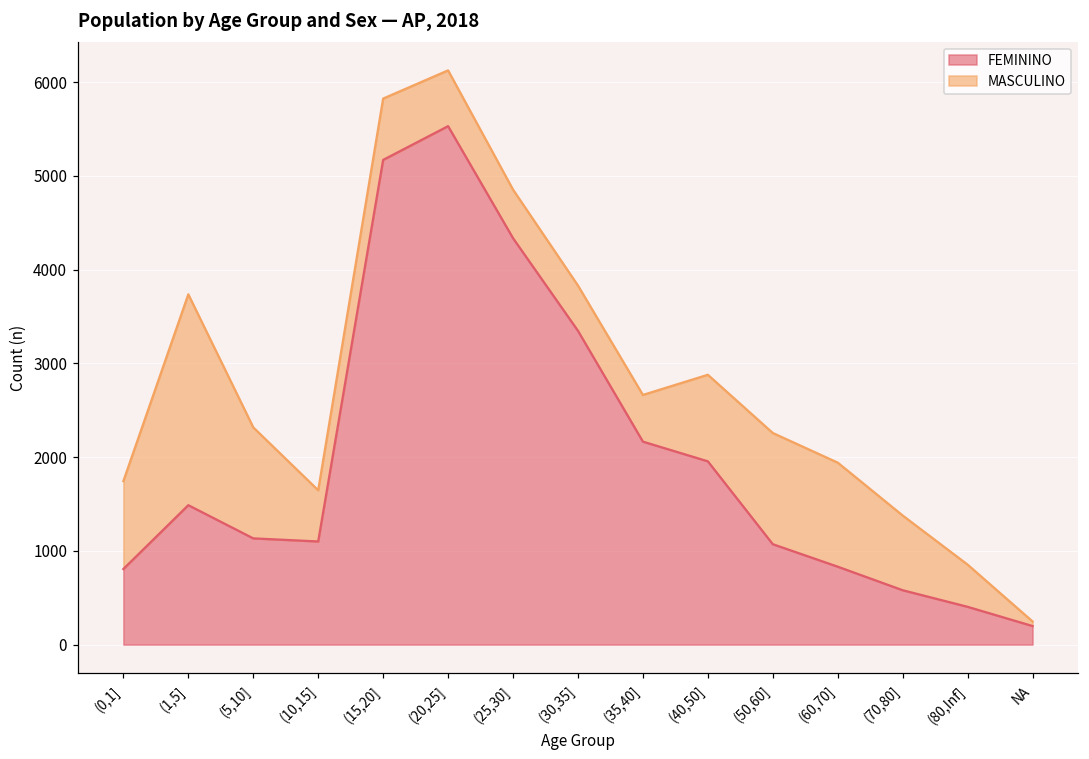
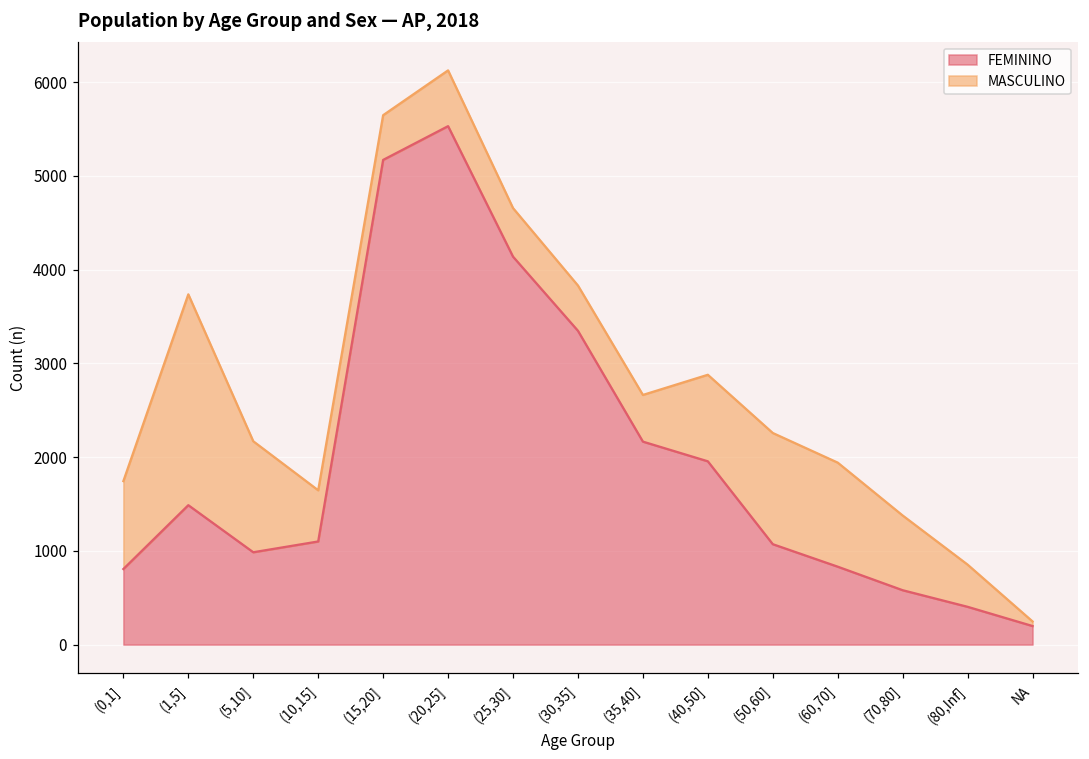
  {
    "FEMININO": {
      "(0,1]": 800,
      "(1,5]": 1500,
-     "(5,10]": 1100,
+     "(5,10]": 1000,
      "(10,15]": 1100,
      "(15,20]": 5200,
      "(20,25]": 5500,
-     "(25,30]": 4300,
+     "(25,30]": 4100,
      "(30,35]": 3300,
      "(35,40]": 2200,
      "(40,50]": 2000,
      "(50,60]": 1100,
      "(60,70]": 800,
      "(70,80]": 600,
      "(80,Inf]": 400,
      "NA": 200
    },
    "MASCULINO": {
      "(0,1]": 900,
      "(1,5]": 2200,
      "(5,10]": 1200,
      "(10,15]": 500,
-     "(15,20]": 700,
+     "(15,20]": 500,
      "(20,25]": 600,
      "(25,30]": 500,
      "(30,35]": 500,
      "(35,40]": 500,
      "(40,50]": 900,
      "(50,60]": 1200,
      "(60,70]": 1100,
      "(70,80]": 800,
      "(80,Inf]": 500,
      "NA": 0
    }
  }
